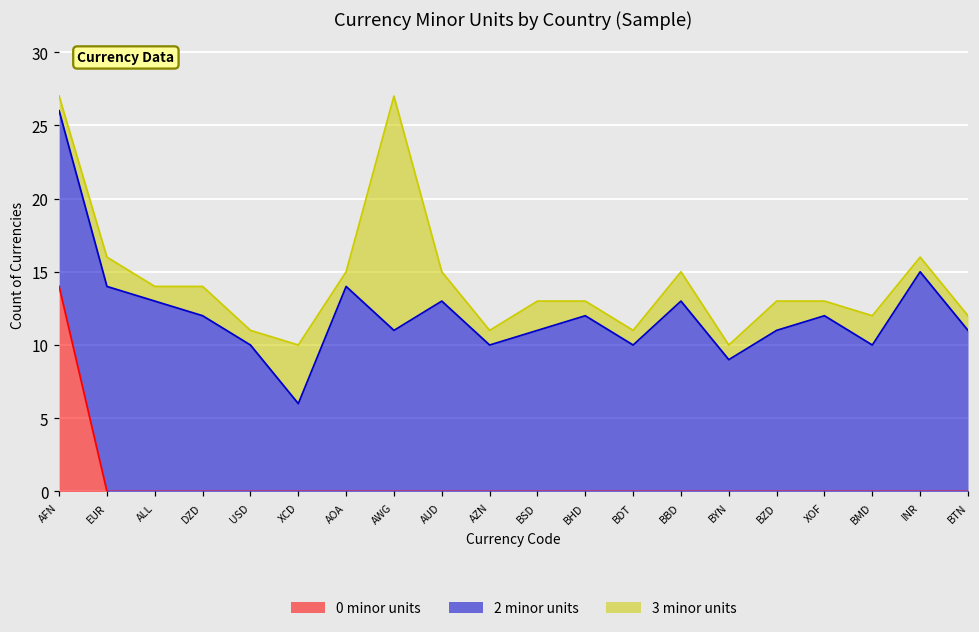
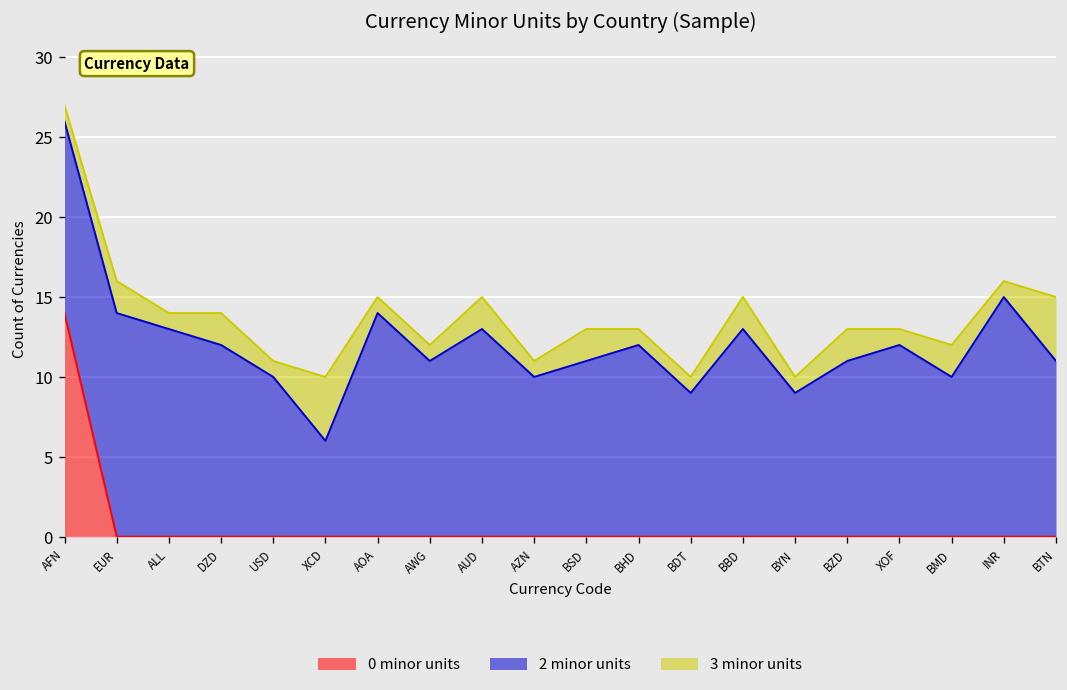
  {
    "0 minor units": {
      "AFN": 14,
      "EUR": 0,
      "ALL": 0,
      "DZD": 0,
      "USD": 0,
      "XCD": 0,
      "AOA": 0,
      "AWG": 0,
      "AUD": 0,
      "AZN": 0,
      "BSD": 0,
      "BHD": 0,
      "BDT": 0,
      "BBD": 0,
      "BYN": 0,
      "BZD": 0,
      "XOF": 0,
      "BMD": 0,
      "INR": 0,
      "BTN": 0
    },
    "2 minor units": {
      "AFN": 12,
      "EUR": 14,
      "ALL": 13,
      "DZD": 12,
      "USD": 10,
      "XCD": 6,
      "AOA": 14,
      "AWG": 11,
      "AUD": 13,
      "AZN": 10,
      "BSD": 11,
      "BHD": 12,
-     "BDT": 10,
+     "BDT": 9,
      "BBD": 13,
      "BYN": 9,
      "BZD": 11,
      "XOF": 12,
      "BMD": 10,
      "INR": 15,
      "BTN": 11
    },
    "3 minor units": {
      "AFN": 1,
      "EUR": 2,
      "ALL": 1,
      "DZD": 2,
      "USD": 1,
      "XCD": 4,
      "AOA": 1,
-     "AWG": 16,
+     "AWG": 1,
      "AUD": 2,
      "AZN": 1,
      "BSD": 2,
      "BHD": 1,
      "BDT": 1,
      "BBD": 2,
      "BYN": 1,
      "BZD": 2,
      "XOF": 1,
      "BMD": 2,
      "INR": 1,
-     "BTN": 1
+     "BTN": 4
    }
  }
